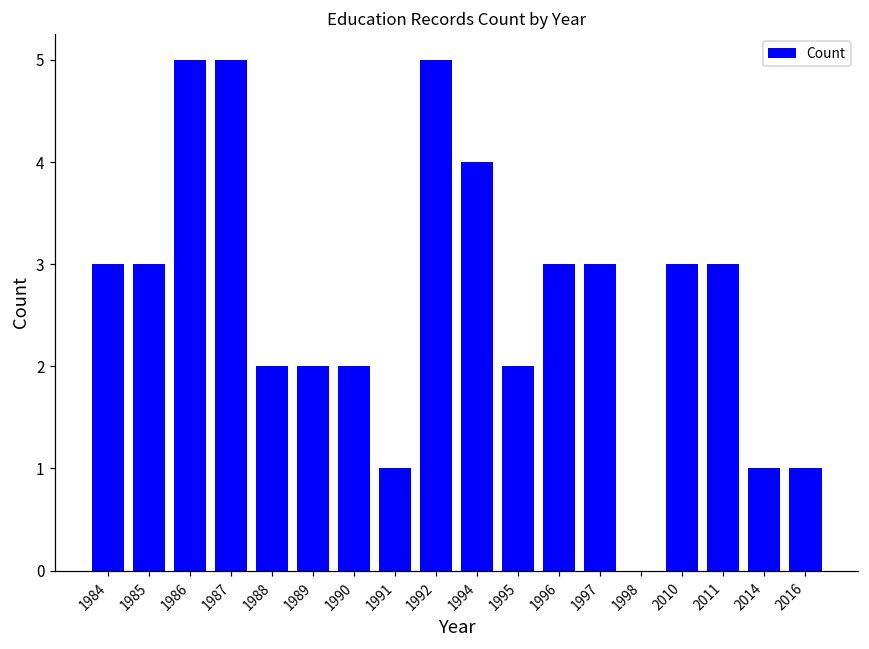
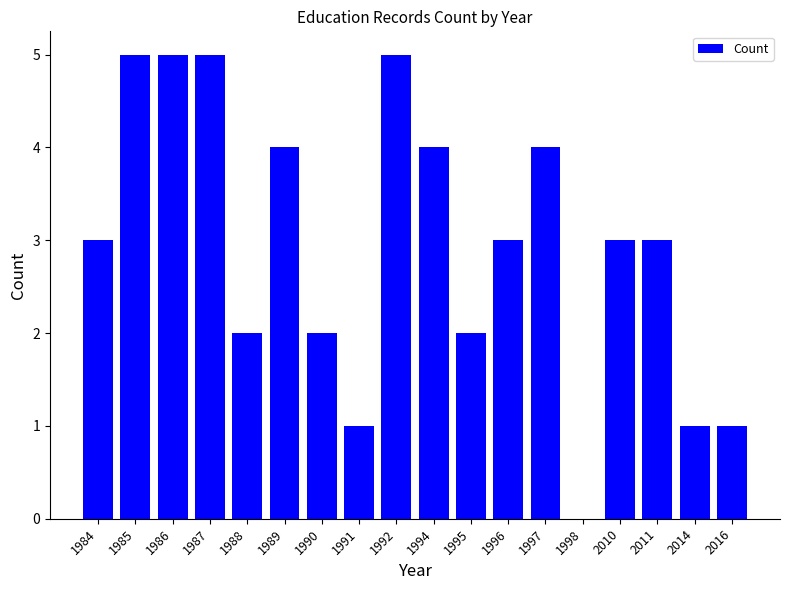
  {
    "1984": 3,
-   "1985": 3,
+   "1985": 5,
    "1986": 5,
    "1987": 5,
    "1988": 2,
-   "1989": 2,
+   "1989": 4,
    "1990": 2,
    "1991": 1,
    "1992": 5,
    "1994": 4,
    "1995": 2,
    "1996": 3,
-   "1997": 3,
+   "1997": 4,
    "1998": 0,
    "2010": 3,
    "2011": 3,
    "2014": 1,
    "2016": 1
  }
